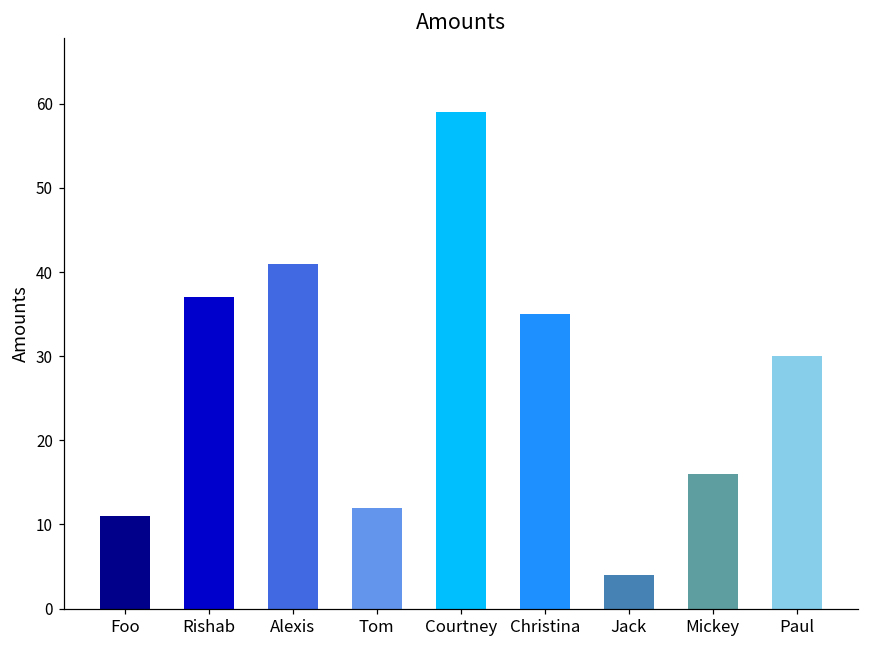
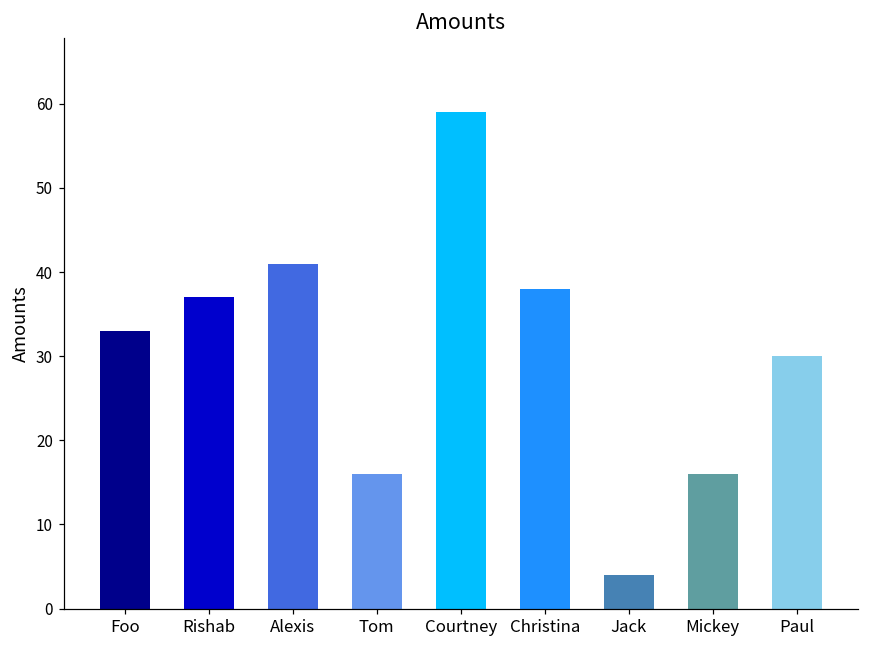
  {
-   "Foo": 11,
+   "Foo": 33,
    "Rishab": 37,
    "Alexis": 41,
-   "Tom": 12,
+   "Tom": 16,
    "Courtney": 59,
-   "Christina": 35,
+   "Christina": 38,
    "Jack": 4,
    "Mickey": 16,
    "Paul": 30
  }
